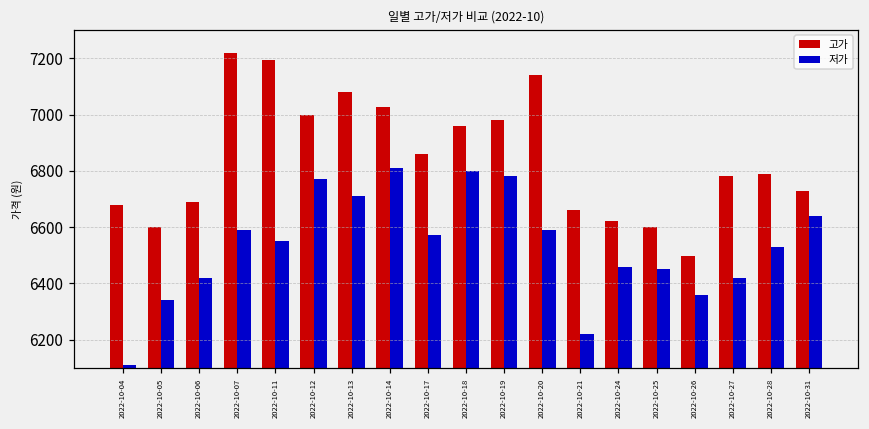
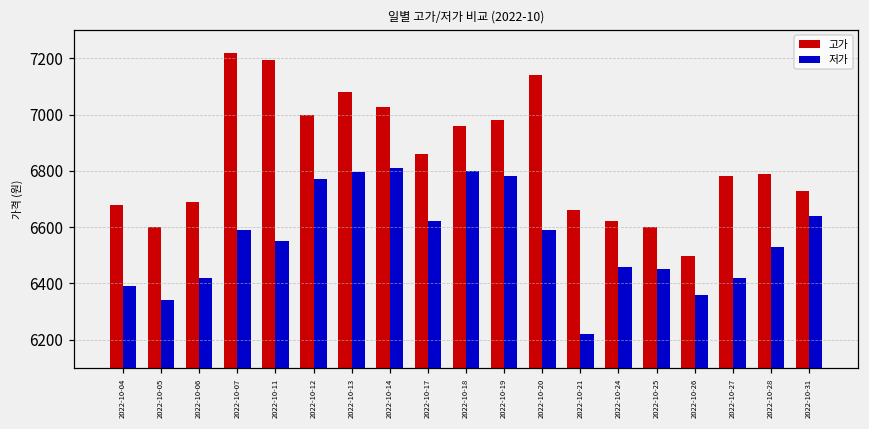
  {
    "고가": {
      "2022-10-04": 6680,
      "2022-10-05": 6600,
      "2022-10-06": 6690,
      "2022-10-07": 7220,
      "2022-10-11": 7190,
      "2022-10-12": 7000,
      "2022-10-13": 7080,
      "2022-10-14": 7030,
      "2022-10-17": 6860,
      "2022-10-18": 6960,
      "2022-10-19": 6980,
      "2022-10-20": 7140,
      "2022-10-21": 6660,
      "2022-10-24": 6620,
      "2022-10-25": 6600,
      "2022-10-26": 6500,
      "2022-10-27": 6780,
      "2022-10-28": 6790,
      "2022-10-31": 6730
    },
    "저가": {
-     "2022-10-04": 6110,
+     "2022-10-04": 6390,
      "2022-10-05": 6340,
      "2022-10-06": 6420,
      "2022-10-07": 6590,
      "2022-10-11": 6550,
      "2022-10-12": 6770,
-     "2022-10-13": 6710,
+     "2022-10-13": 6790,
      "2022-10-14": 6810,
-     "2022-10-17": 6570,
+     "2022-10-17": 6620,
      "2022-10-18": 6800,
      "2022-10-19": 6780,
      "2022-10-20": 6590,
      "2022-10-21": 6220,
      "2022-10-24": 6460,
      "2022-10-25": 6450,
      "2022-10-26": 6360,
      "2022-10-27": 6420,
      "2022-10-28": 6530,
      "2022-10-31": 6640
    }
  }
